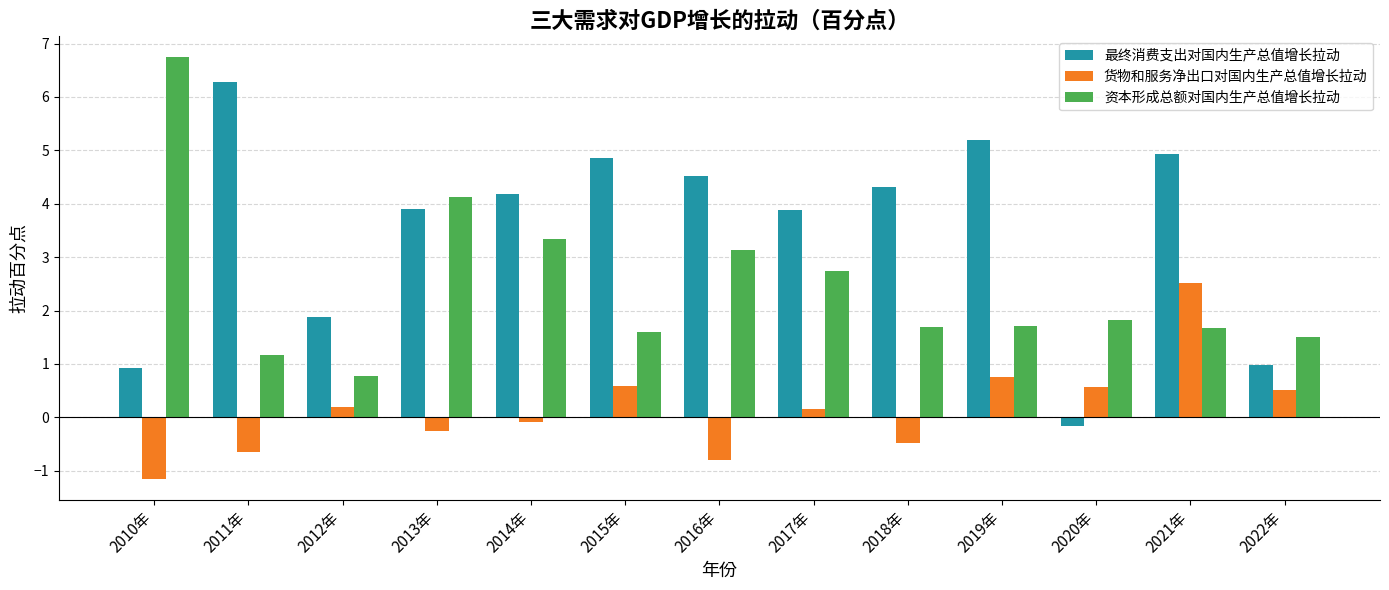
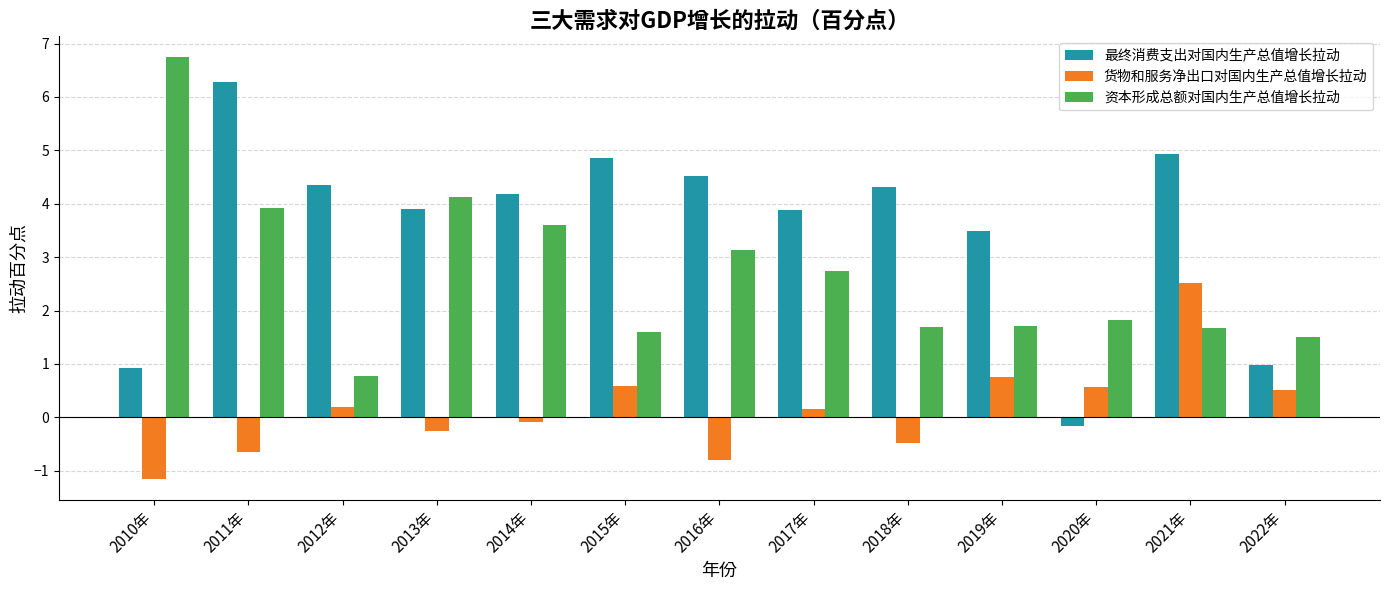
  {
    "最终消费支出对国内生产总值增长拉动": {
      "2010年": 0.9,
      "2011年": 6.3,
-     "2012年": 1.9,
+     "2012年": 4.4,
      "2013年": 3.9,
      "2014年": 4.2,
      "2015年": 4.9,
      "2016年": 4.5,
      "2017年": 3.9,
      "2018年": 4.3,
-     "2019年": 5.2,
+     "2019年": 3.5,
      "2020年": -0.2,
      "2021年": 4.9,
      "2022年": 1.0
    },
    "货物和服务净出口对国内生产总值增长拉动": {
      "2010年": -1.1,
      "2011年": -0.6,
      "2012年": 0.2,
      "2013年": -0.3,
      "2014年": -0.1,
      "2015年": 0.6,
      "2016年": -0.8,
      "2017年": 0.2,
      "2018年": -0.5,
      "2019年": 0.7,
      "2020年": 0.6,
      "2021年": 2.5,
      "2022年": 0.5
    },
    "资本形成总额对国内生产总值增长拉动": {
      "2010年": 6.7,
-     "2011年": 1.2,
+     "2011年": 3.9,
      "2012年": 0.8,
      "2013年": 4.1,
-     "2014年": 3.3,
+     "2014年": 3.6,
      "2015年": 1.6,
      "2016年": 3.1,
      "2017年": 2.7,
      "2018年": 1.7,
      "2019年": 1.7,
      "2020年": 1.8,
      "2021年": 1.7,
      "2022年": 1.5
    }
  }
